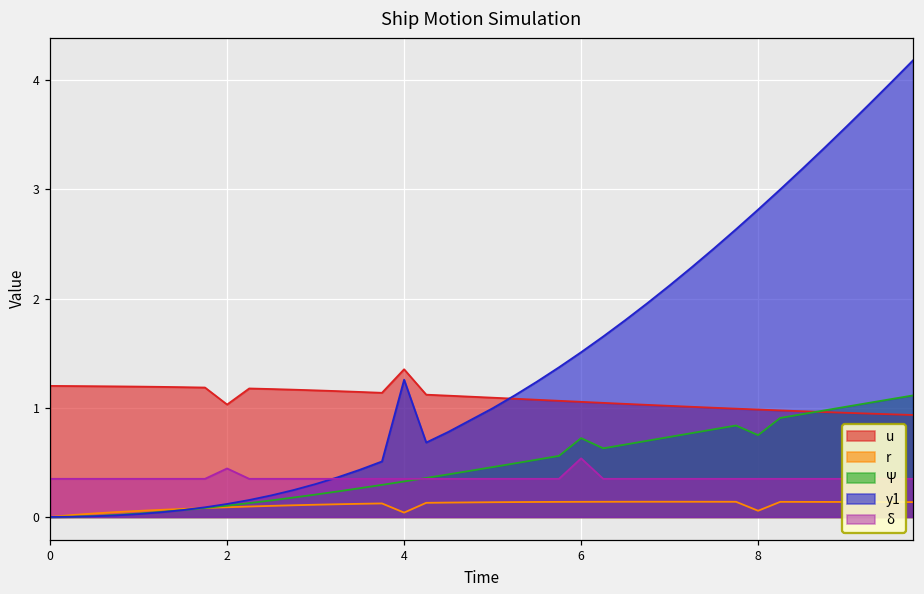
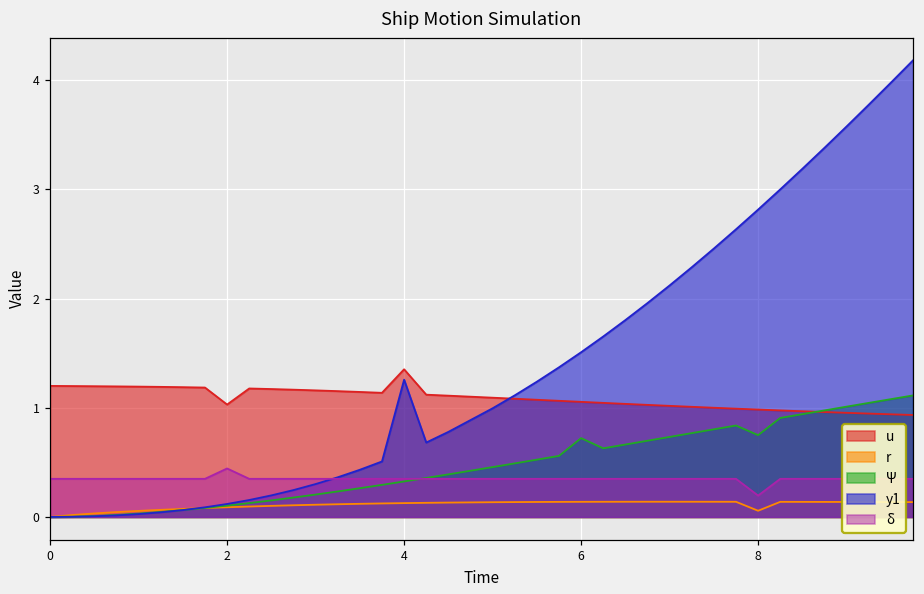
  {
    "u": {
      "0": 1.2,
      "2": 1.0,
      "4": 1.4,
      "6": 1.1,
      "8": 1.0
    },
    "r": {
-     "4": 0.0,
+     "4": 0.1,
      "6": 0.1,
      "8": 0.1
    },
    "Ψ": {
      "6": 0.7,
      "8": 0.7
    },
    "y1": {
      "4": 1.3,
      "6": 1.5,
      "8": 2.8
    },
    "δ": {
      "0": 0.3,
      "2": 0.4,
-     "6": 0.5,
-     "8": 0.3
+     "6": 0.3,
+     "8": 0.2
    }
  }
